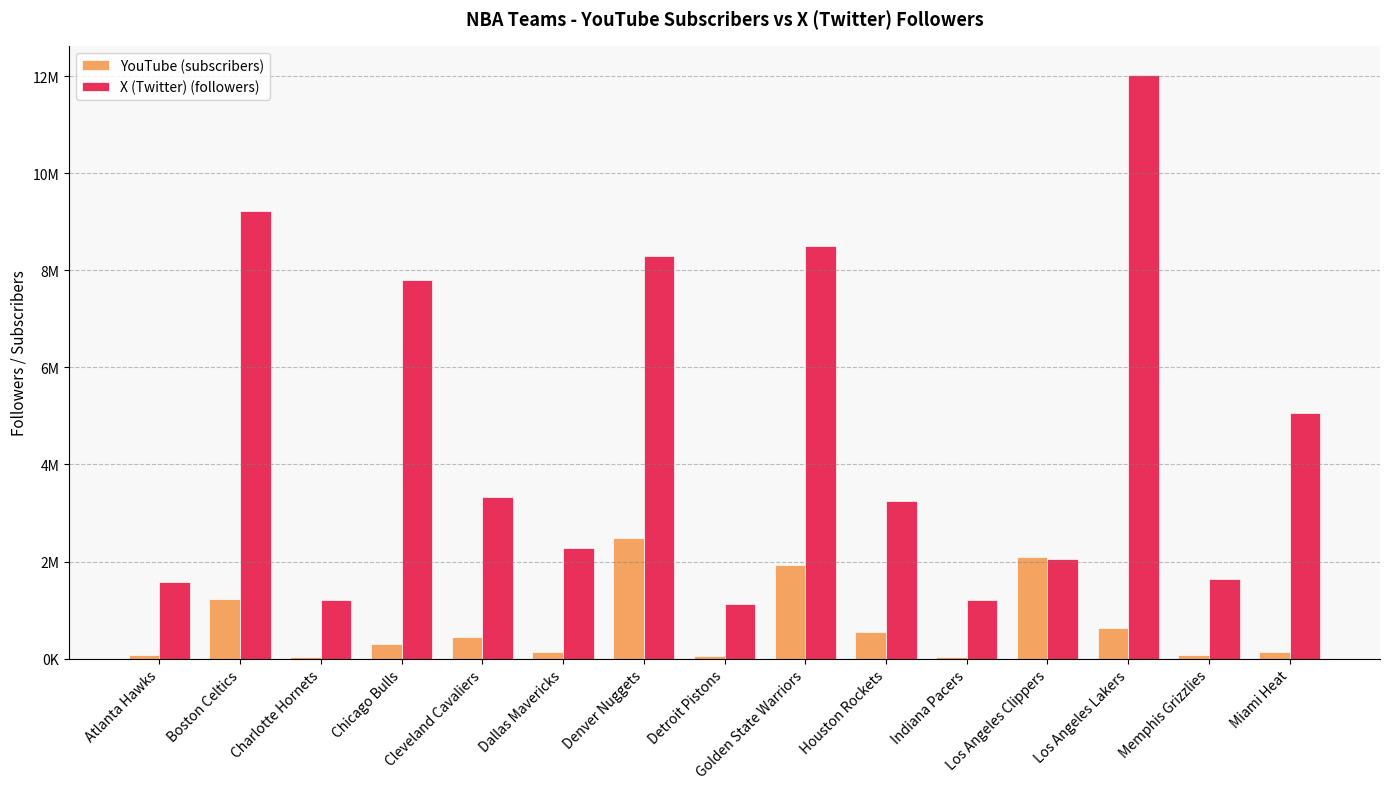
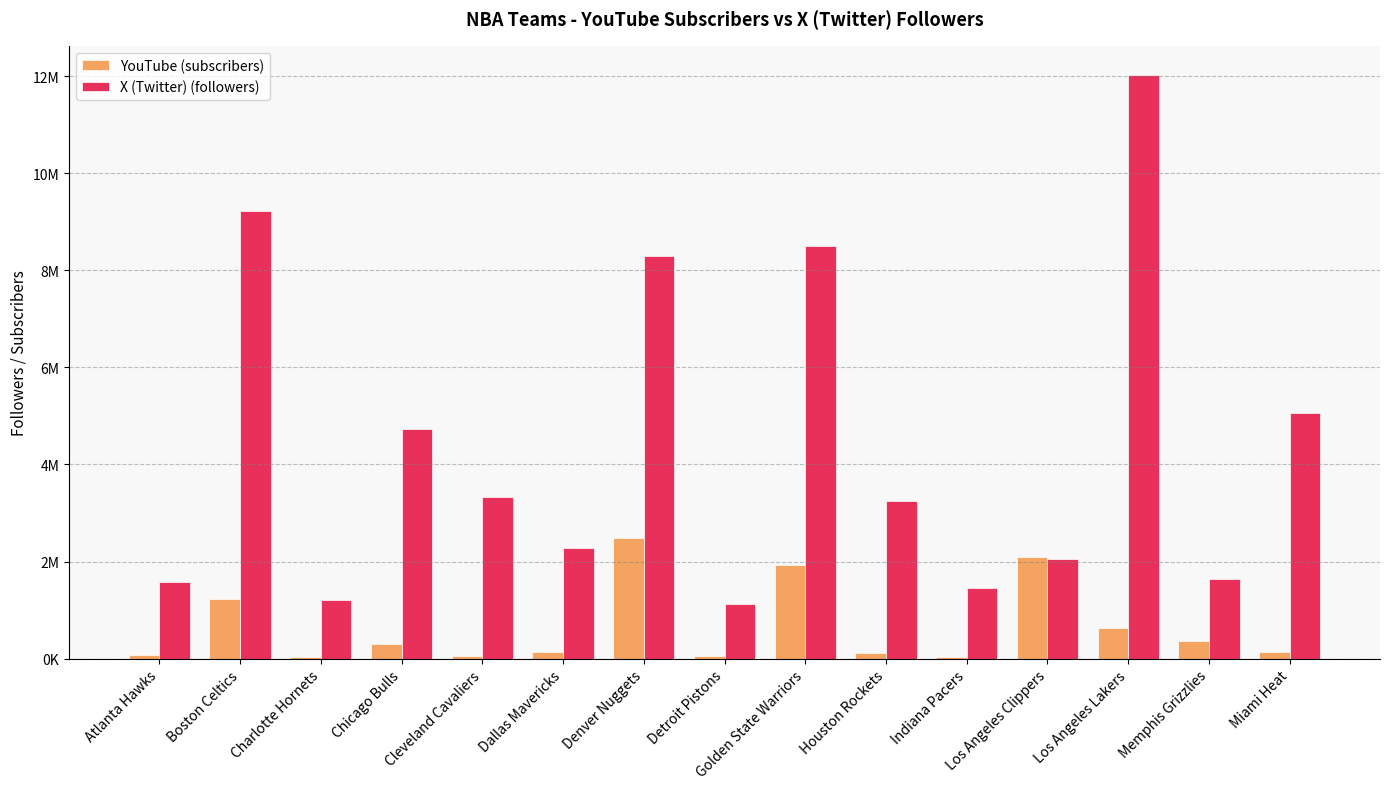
  {
    "YouTube (subscribers)": {
      "Atlanta Hawks": 100000,
      "Boston Celtics": 1200000,
      "Chicago Bulls": 300000,
-     "Cleveland Cavaliers": 400000,
+     "Cleveland Cavaliers": 0,
      "Dallas Mavericks": 100000,
      "Denver Nuggets": 2500000,
      "Detroit Pistons": 100000,
      "Golden State Warriors": 1900000,
-     "Houston Rockets": 500000,
+     "Houston Rockets": 100000,
      "Los Angeles Clippers": 2100000,
      "Los Angeles Lakers": 600000,
-     "Memphis Grizzlies": 100000,
+     "Memphis Grizzlies": 400000,
      "Miami Heat": 100000
    },
    "X (Twitter) (followers)": {
      "Atlanta Hawks": 1600000,
      "Boston Celtics": 9200000,
      "Charlotte Hornets": 1200000,
-     "Chicago Bulls": 7800000,
+     "Chicago Bulls": 4700000,
      "Cleveland Cavaliers": 3300000,
      "Dallas Mavericks": 2300000,
      "Denver Nuggets": 8300000,
      "Detroit Pistons": 1100000,
      "Golden State Warriors": 8500000,
      "Houston Rockets": 3200000,
-     "Indiana Pacers": 1200000,
+     "Indiana Pacers": 1500000,
      "Los Angeles Clippers": 2000000,
      "Los Angeles Lakers": 12000000,
      "Memphis Grizzlies": 1600000,
      "Miami Heat": 5100000
    }
  }
